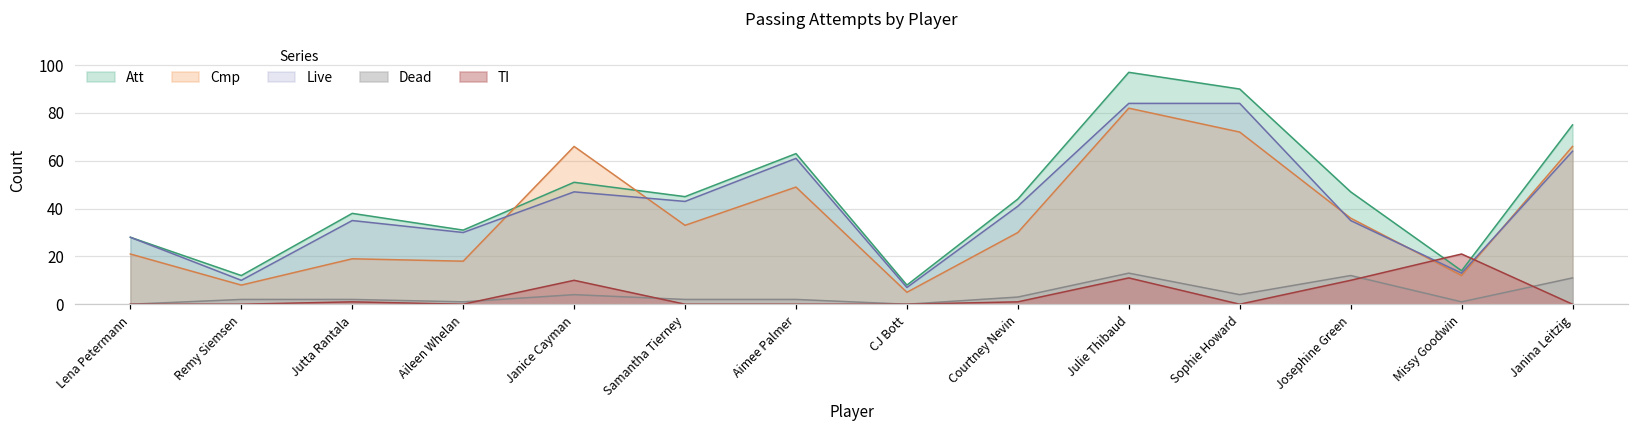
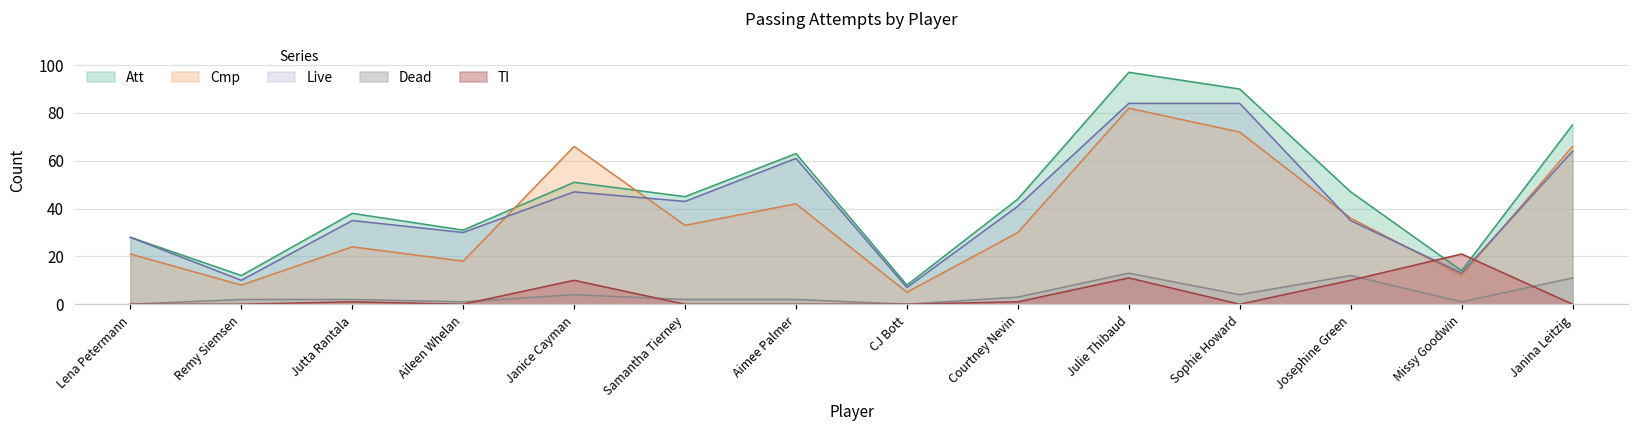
  {
    "Cmp": {
      "Lena Petermann": 21,
      "Remy Siemsen": 8,
-     "Jutta Rantala": 19,
+     "Jutta Rantala": 24,
      "Aileen Whelan": 18,
      "Janice Cayman": 66,
      "Samantha Tierney": 33,
-     "Aimee Palmer": 49,
+     "Aimee Palmer": 42,
      "CJ Bott": 5,
      "Courtney Nevin": 30,
      "Julie Thibaud": 82,
      "Sophie Howard": 72,
      "Janina Leitzig": 66
    },
    "TI": {
      "Remy Siemsen": 0,
      "Janice Cayman": 10,
      "Samantha Tierney": 0,
      "Aimee Palmer": 0,
      "Courtney Nevin": 1,
      "Julie Thibaud": 11,
      "Sophie Howard": 0,
      "Josephine Green": 10,
      "Missy Goodwin": 21,
      "Janina Leitzig": 0
    }
  }
